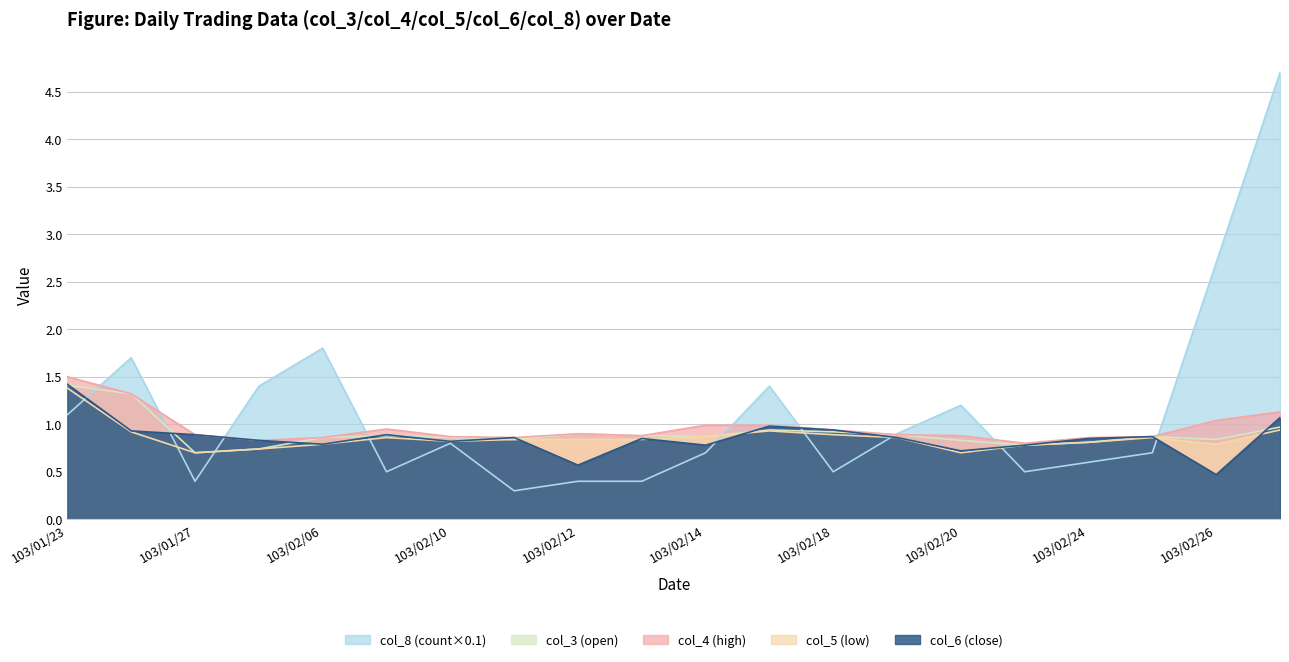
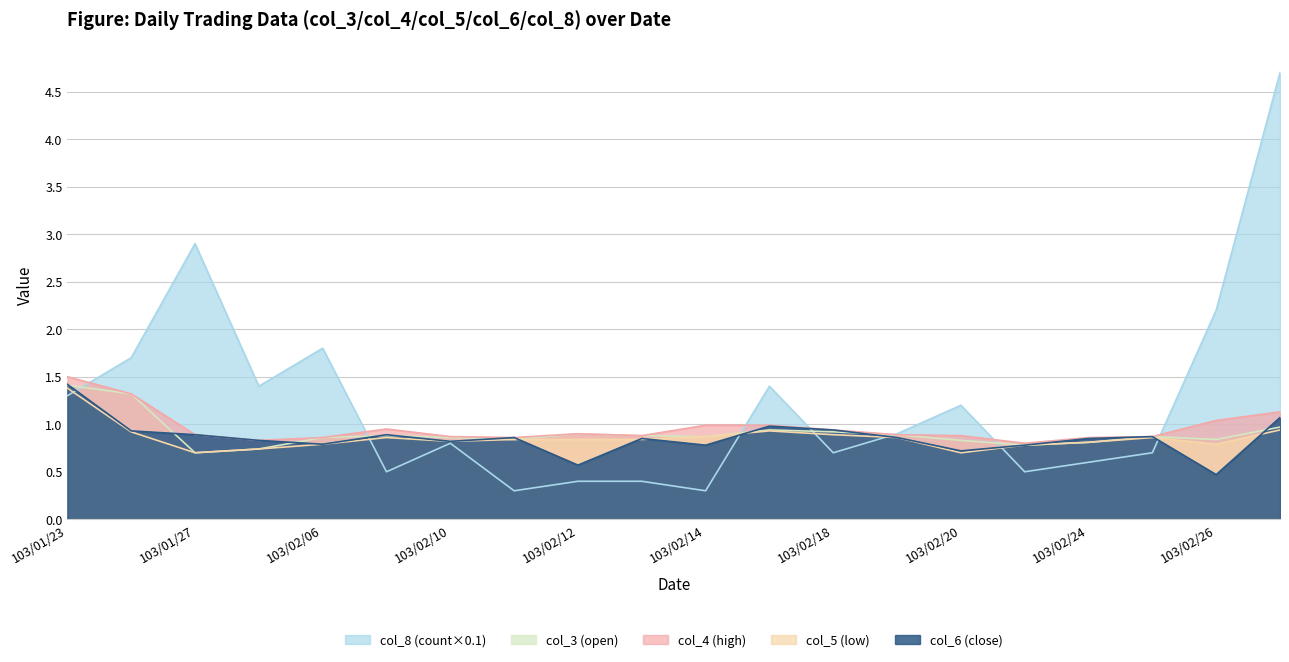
  {
    "col_8 (count×0.1)": {
-     "103/01/23": 1.1,
-     "103/01/27": 0.4,
+     "103/01/23": 1.3,
+     "103/01/27": 2.9,
      "103/02/06": 1.8,
      "103/02/12": 0.4,
-     "103/02/14": 0.7,
-     "103/02/18": 0.5,
+     "103/02/14": 0.3,
+     "103/02/18": 0.7,
      "103/02/20": 1.2,
      "103/02/24": 0.6,
-     "103/02/26": 2.7
+     "103/02/26": 2.2
    },
    "col_6 (close)": {
      "103/02/12": 0.6,
      "103/02/14": 0.8,
      "103/02/26": 0.5
    }
  }
